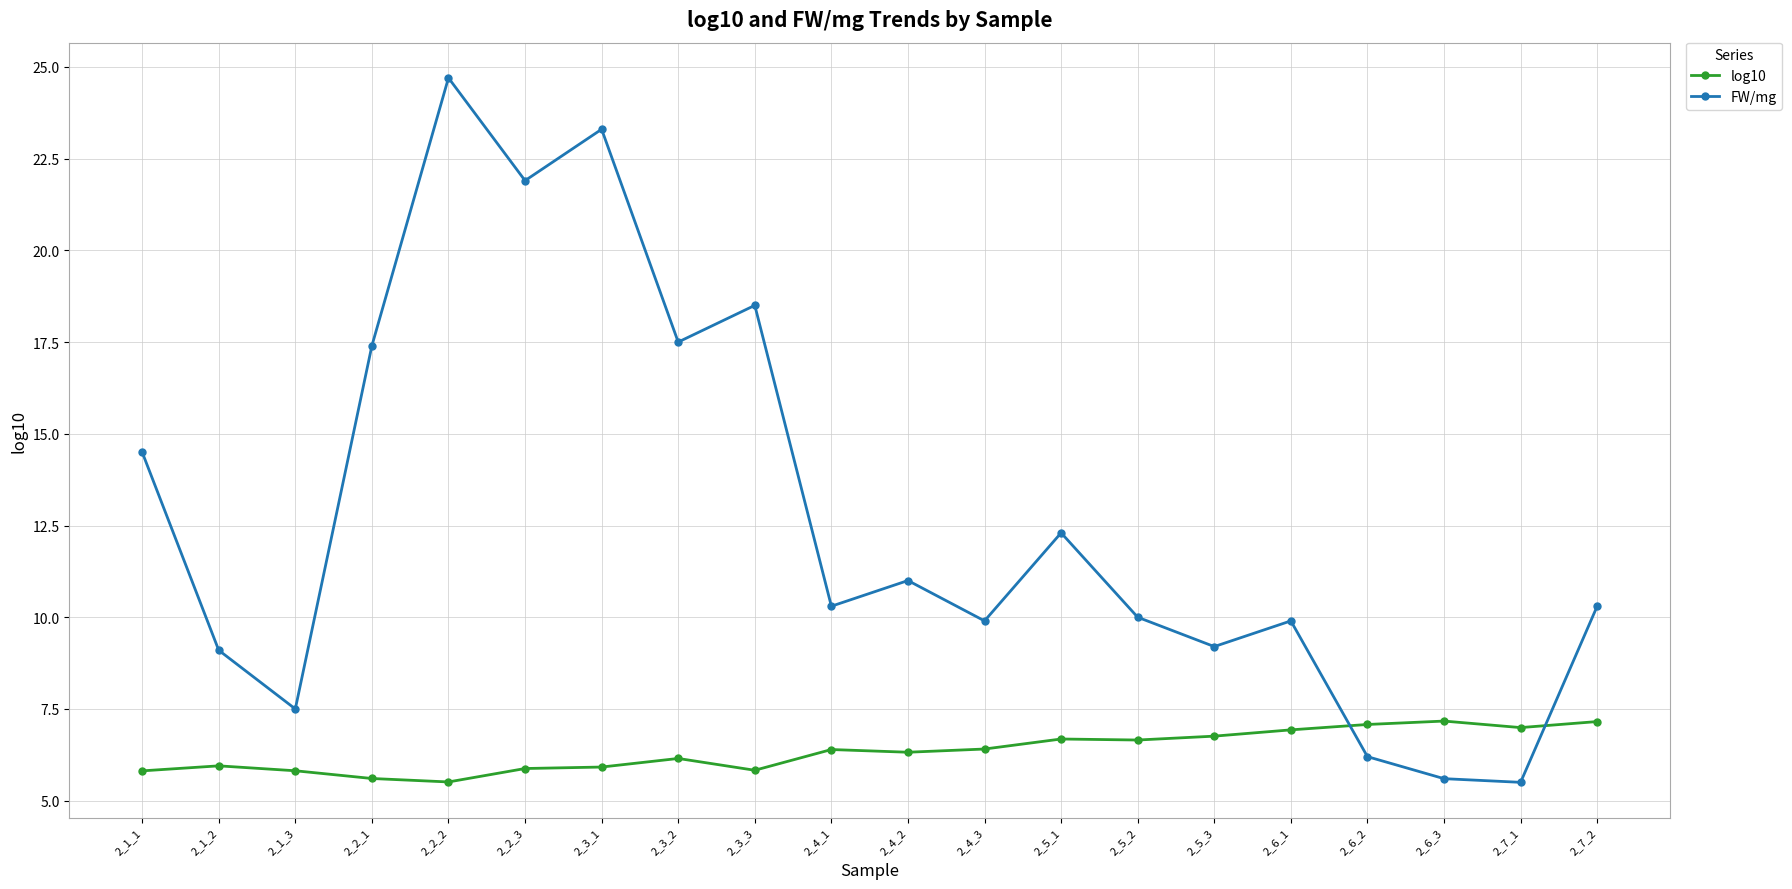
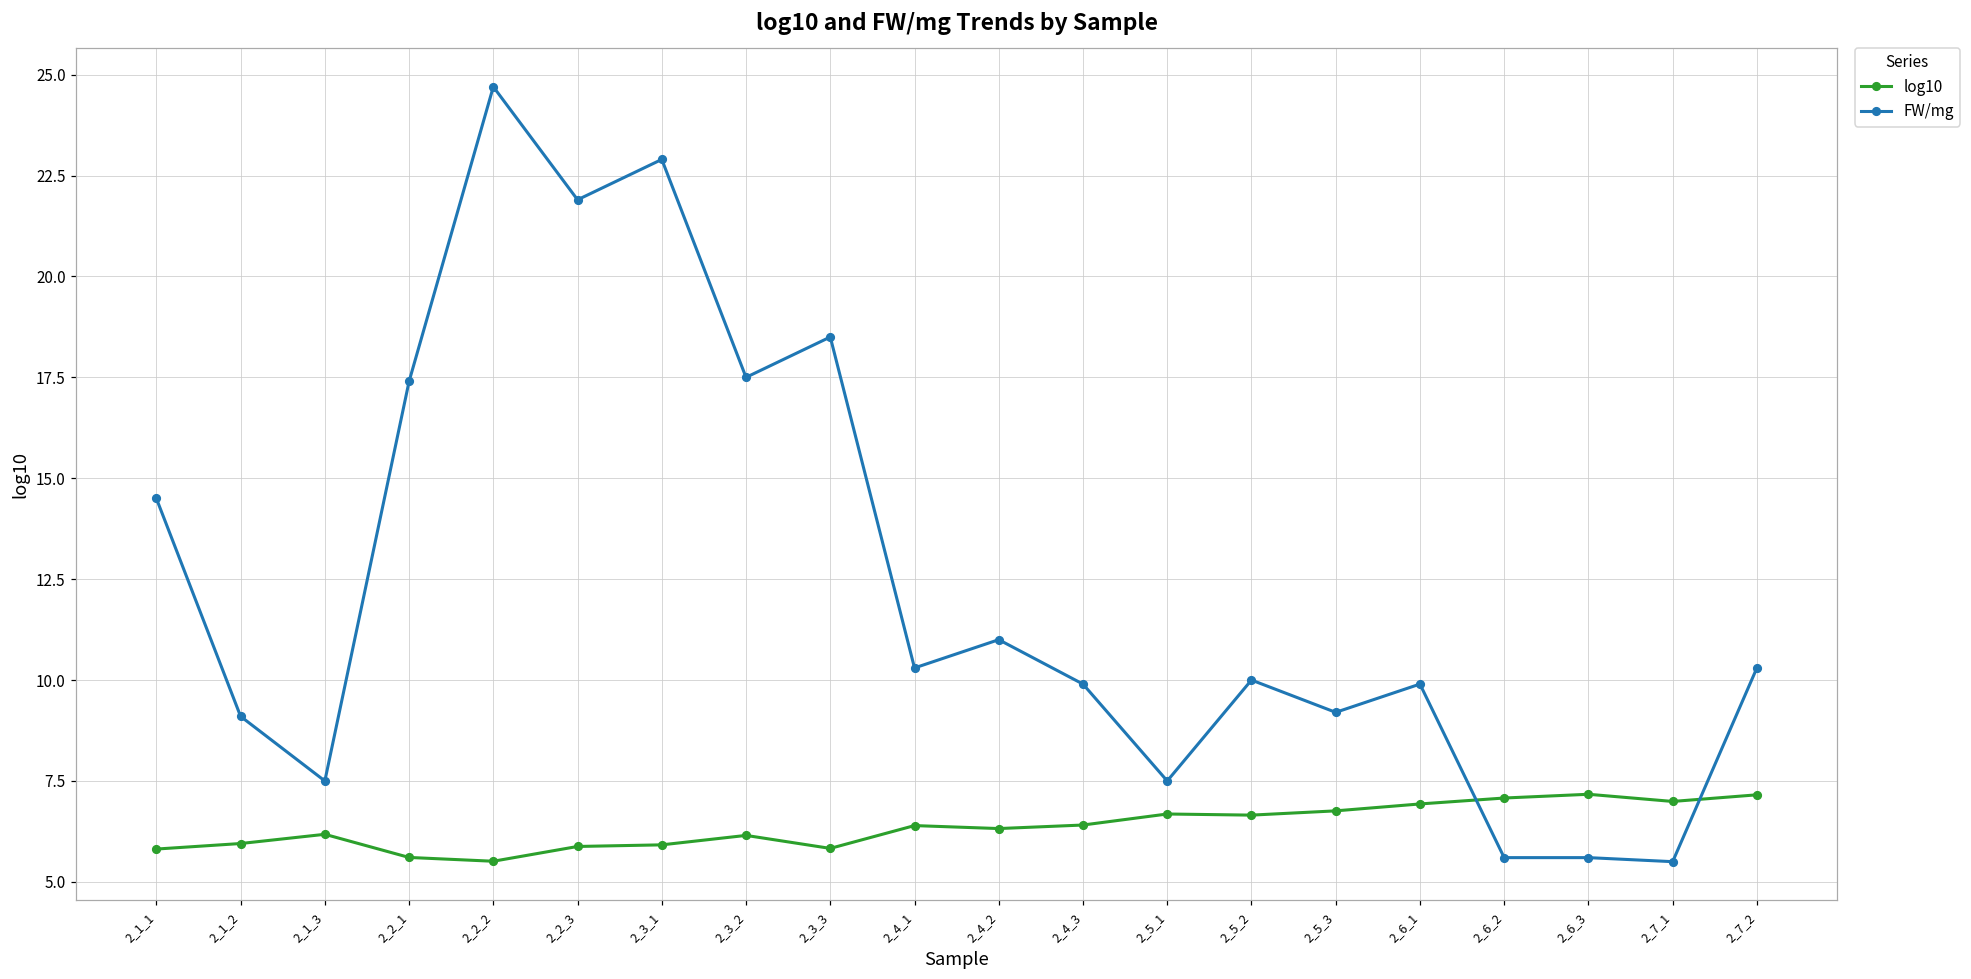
  {
    "log10": {
      "2_1_1": 5.8,
      "2_1_2": 5.9,
-     "2_1_3": 5.8,
+     "2_1_3": 6.2,
      "2_2_1": 5.6,
      "2_2_2": 5.5,
      "2_2_3": 5.9,
      "2_3_1": 5.9,
      "2_3_2": 6.2,
      "2_3_3": 5.8,
      "2_4_1": 6.4,
      "2_4_2": 6.3,
      "2_4_3": 6.4,
      "2_5_1": 6.7,
      "2_5_2": 6.7,
      "2_5_3": 6.8,
      "2_6_1": 6.9,
      "2_6_2": 7.1,
      "2_6_3": 7.2,
      "2_7_1": 7.0,
      "2_7_2": 7.2
    },
    "FW/mg": {
      "2_1_1": 14.5,
      "2_1_2": 9.1,
      "2_1_3": 7.5,
      "2_2_1": 17.4,
      "2_2_2": 24.7,
      "2_2_3": 21.9,
-     "2_3_1": 23.3,
+     "2_3_1": 22.9,
      "2_3_2": 17.5,
      "2_3_3": 18.5,
      "2_4_1": 10.3,
      "2_4_2": 11.0,
      "2_4_3": 9.9,
-     "2_5_1": 12.3,
+     "2_5_1": 7.5,
      "2_5_2": 10.0,
      "2_5_3": 9.2,
      "2_6_1": 9.9,
-     "2_6_2": 6.2,
+     "2_6_2": 5.6,
      "2_6_3": 5.6,
      "2_7_1": 5.5,
      "2_7_2": 10.3
    }
  }
